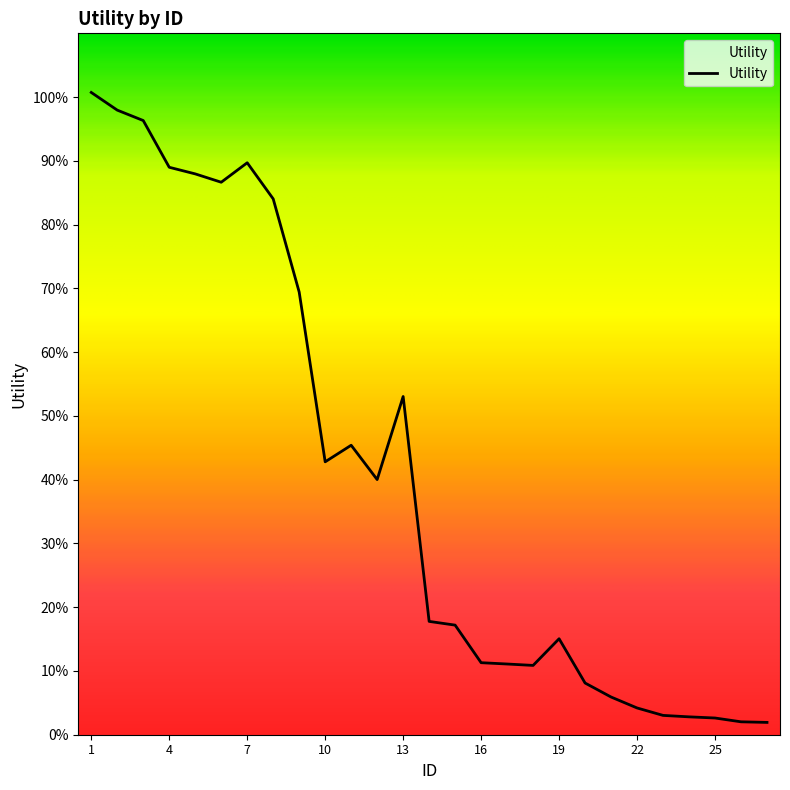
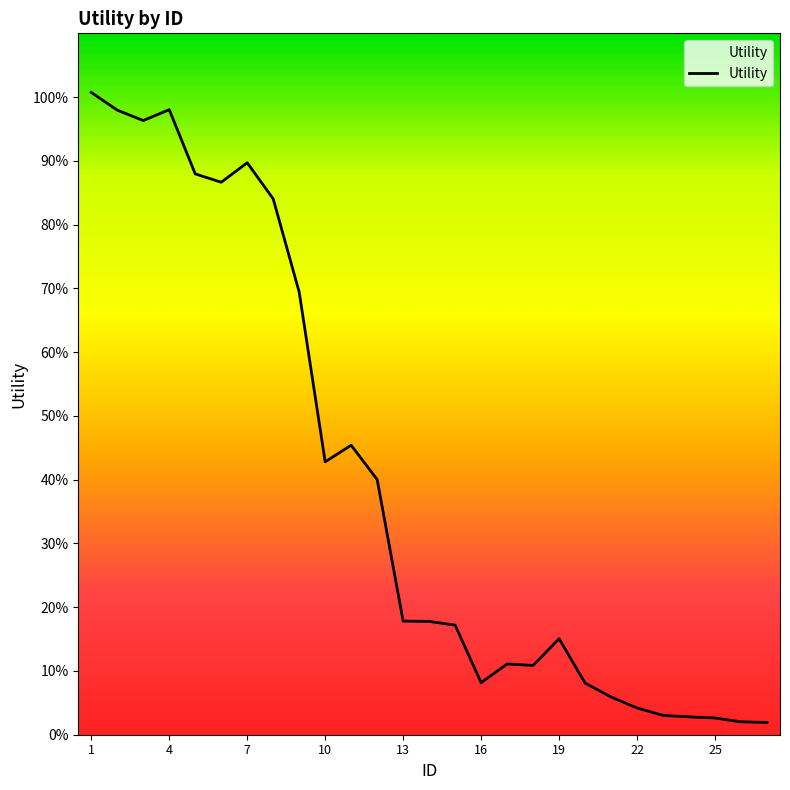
  {
    "1": "101%",
-   "4": "89%",
+   "4": "98%",
    "7": "90%",
    "10": "43%",
-   "13": "53%",
-   "16": "11%",
+   "13": "18%",
+   "16": "8%",
    "19": "15%",
    "22": "4%",
    "25": "3%"
  }
